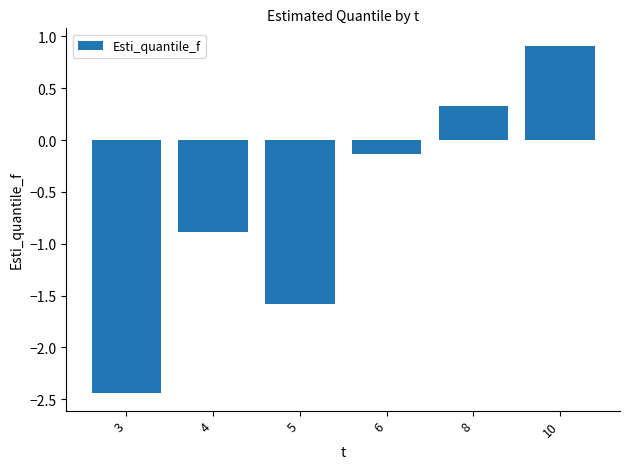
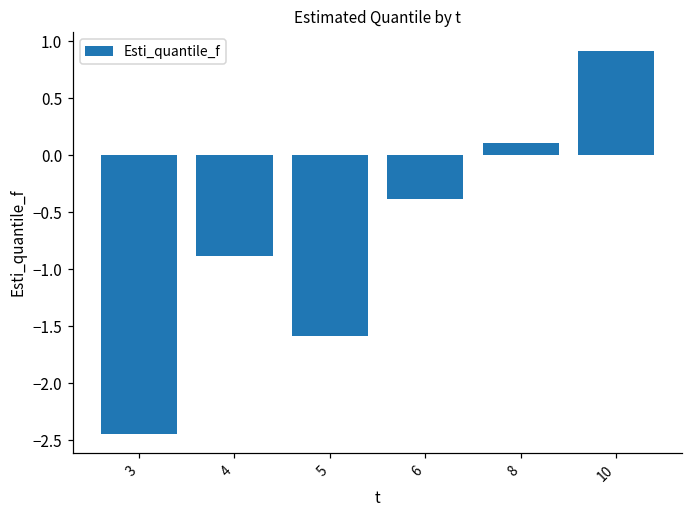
  {
    "3": -2.44,
    "4": -0.88,
    "5": -1.59,
-   "6": -0.13,
-   "8": 0.33,
+   "6": -0.38,
+   "8": 0.11,
    "10": 0.91
  }
